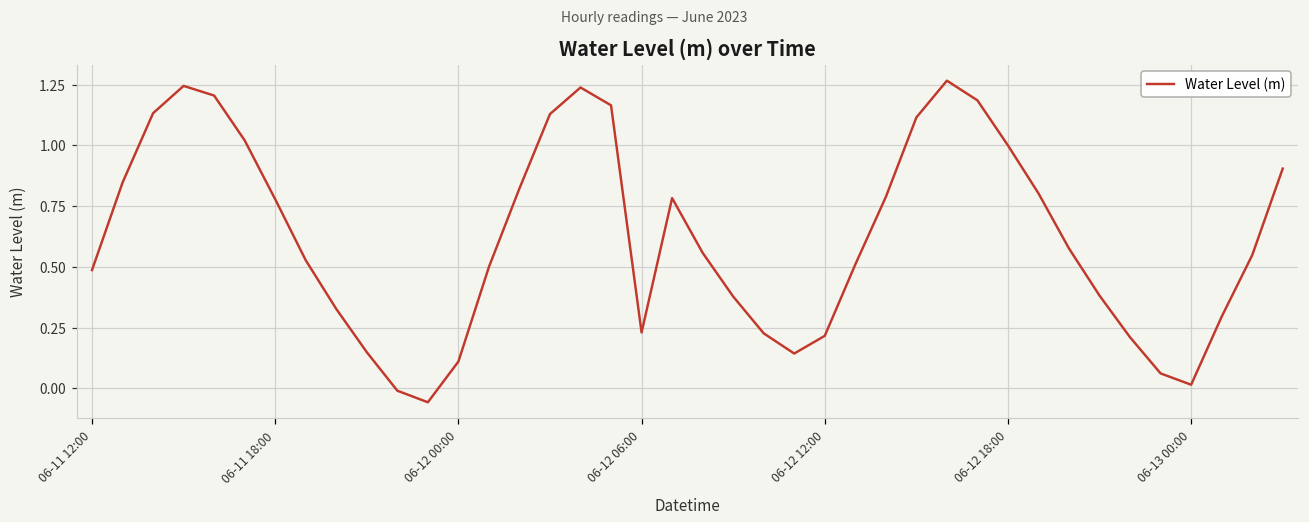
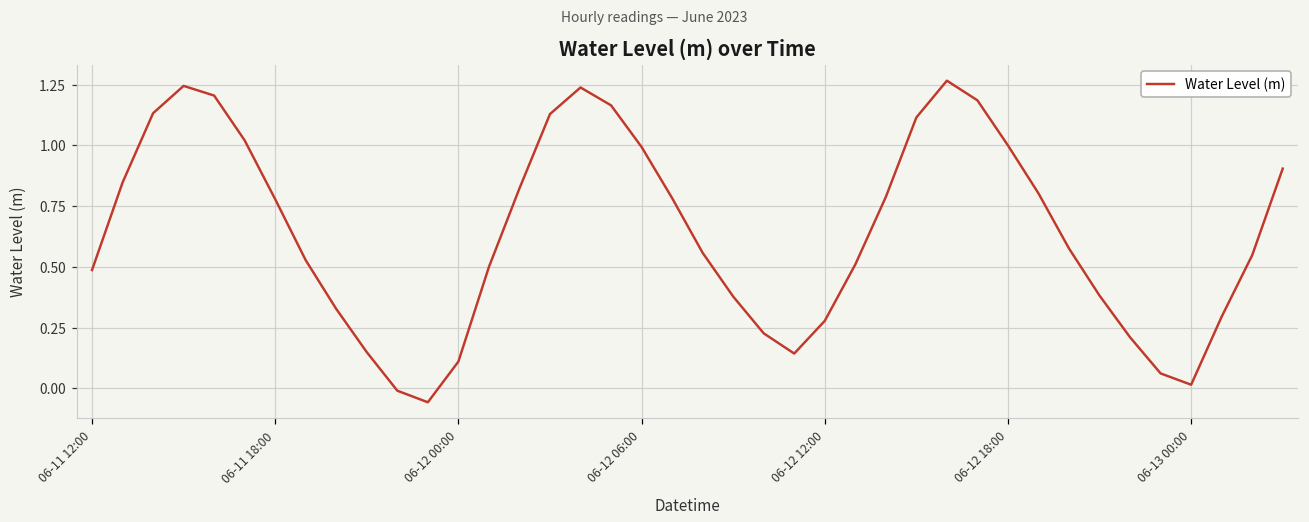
  {
    "06-11 12:00": 0.49,
    "06-11 18:00": 0.78,
    "06-12 00:00": 0.11,
-   "06-12 06:00": 0.23,
-   "06-12 12:00": 0.22,
+   "06-12 06:00": 0.99,
+   "06-12 12:00": 0.28,
    "06-12 18:00": 1.00,
    "06-13 00:00": 0.01
  }
